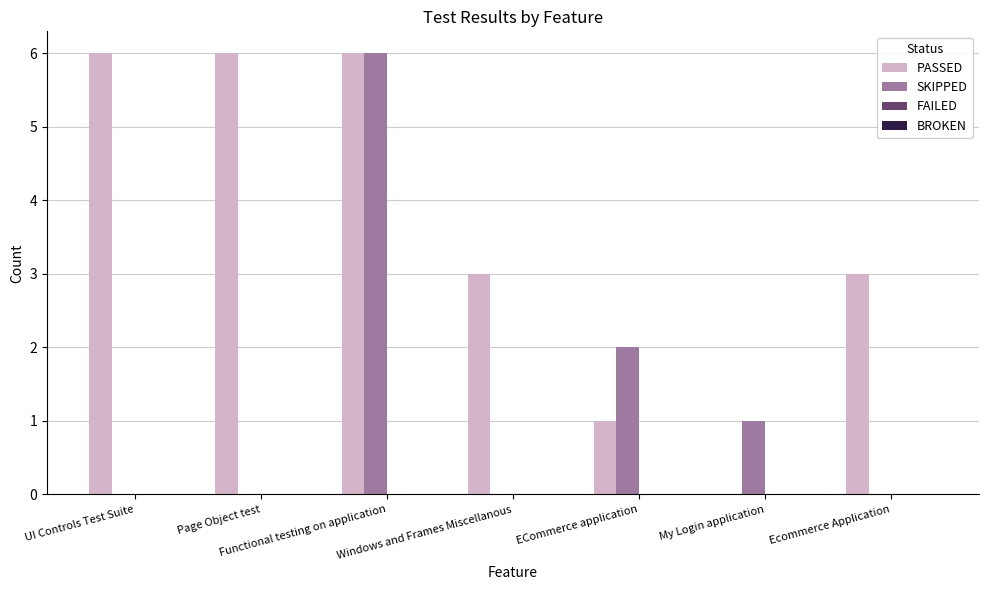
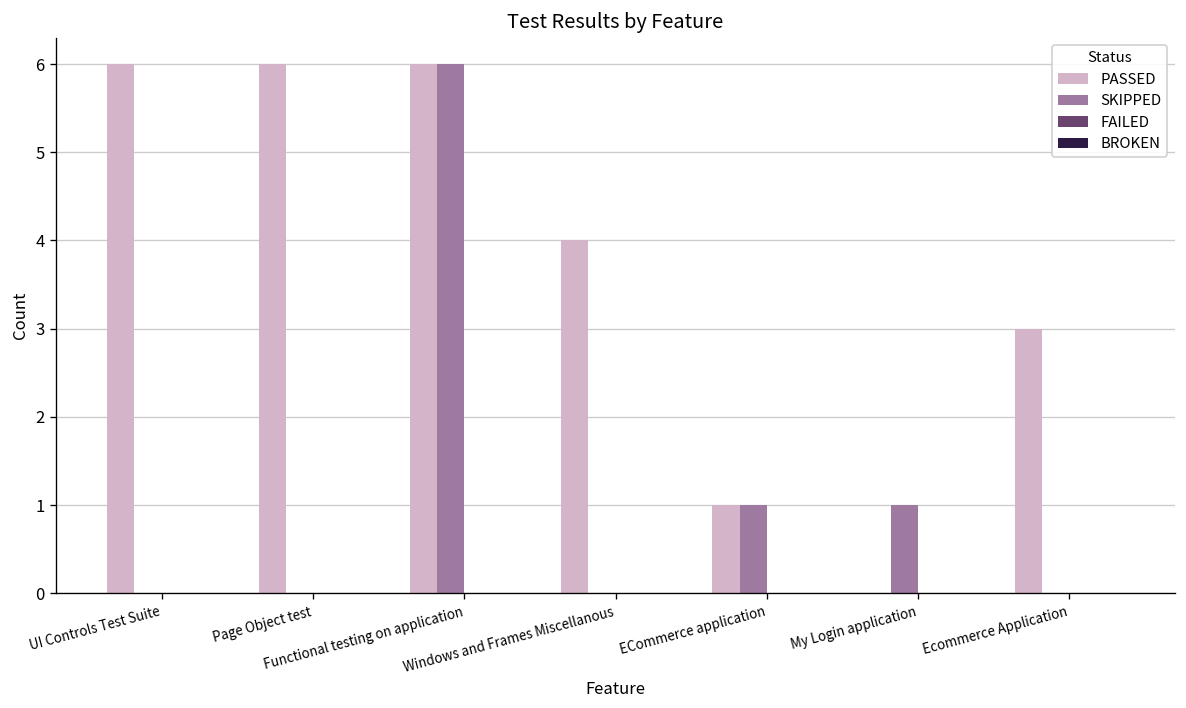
  {
    "PASSED": {
      "UI Controls Test Suite": 6,
      "Page Object test": 6,
      "Functional testing on application": 6,
-     "Windows and Frames Miscellanous": 3,
+     "Windows and Frames Miscellanous": 4,
      "ECommerce application": 1,
      "My Login application": 0,
      "Ecommerce Application": 3
    },
    "SKIPPED": {
      "UI Controls Test Suite": 0,
      "Page Object test": 0,
      "Functional testing on application": 6,
      "Windows and Frames Miscellanous": 0,
-     "ECommerce application": 2,
+     "ECommerce application": 1,
      "My Login application": 1,
      "Ecommerce Application": 0
    },
    "FAILED": {
      "UI Controls Test Suite": 0,
      "Page Object test": 0,
      "Functional testing on application": 0,
      "Windows and Frames Miscellanous": 0,
      "ECommerce application": 0,
      "My Login application": 0,
      "Ecommerce Application": 0
    },
    "BROKEN": {
      "UI Controls Test Suite": 0,
      "Page Object test": 0,
      "Functional testing on application": 0,
      "Windows and Frames Miscellanous": 0,
      "ECommerce application": 0,
      "My Login application": 0,
      "Ecommerce Application": 0
    }
  }
